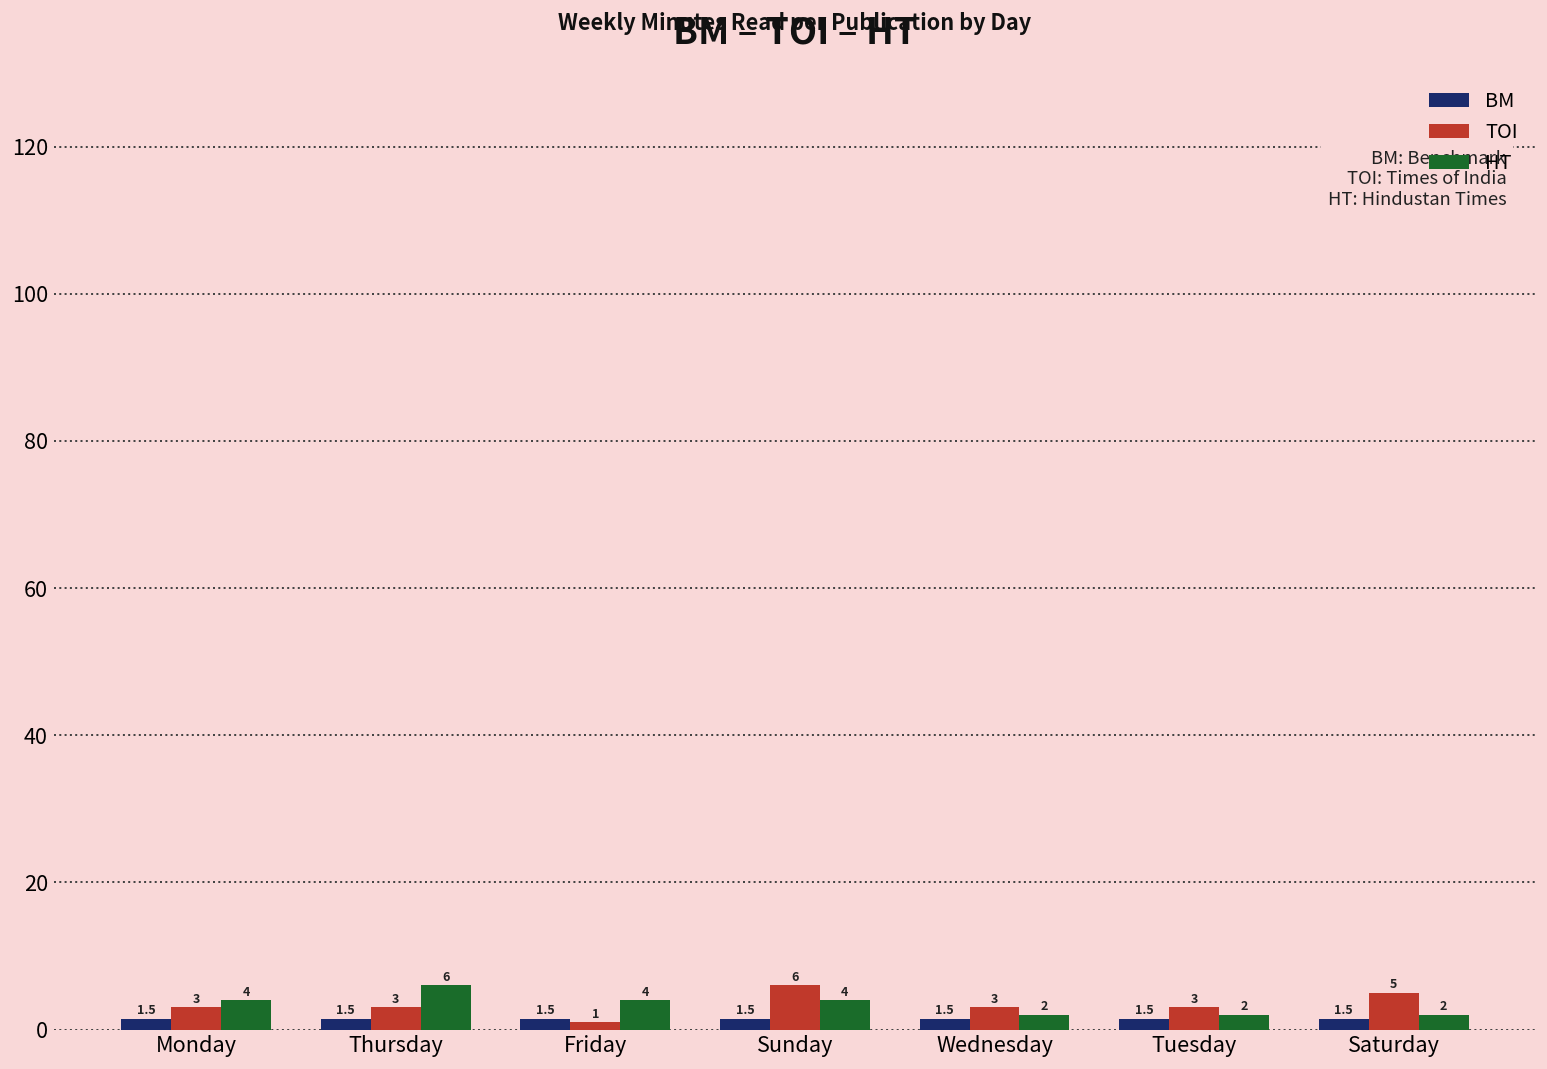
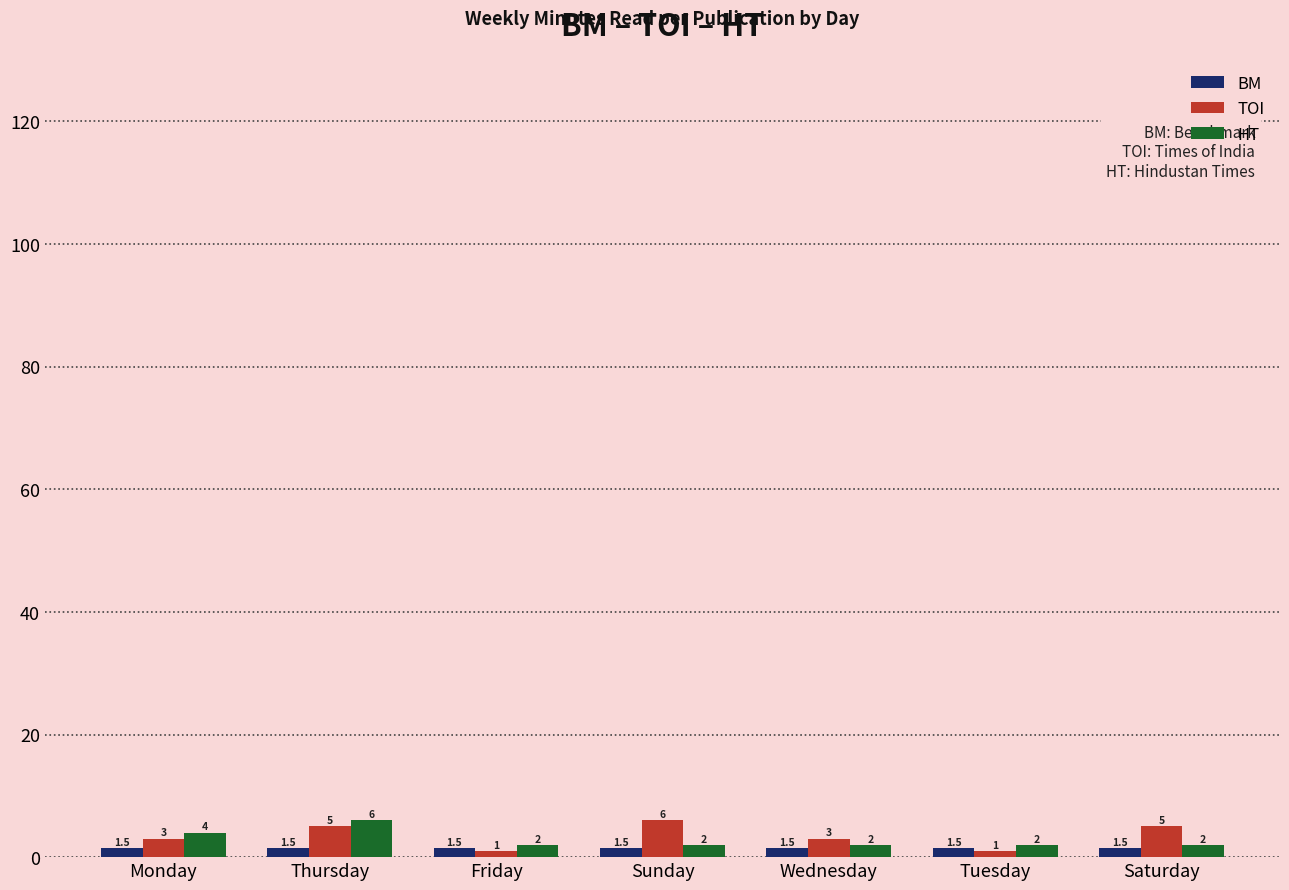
  {
    "BM": {
      "Monday": 1.5,
      "Thursday": 1.5,
      "Friday": 1.5,
      "Sunday": 1.5,
      "Wednesday": 1.5,
      "Tuesday": 1.5,
      "Saturday": 1.5
    },
    "TOI": {
      "Monday": 3,
-     "Thursday": 3,
+     "Thursday": 5,
      "Friday": 1,
      "Sunday": 6,
      "Wednesday": 3,
-     "Tuesday": 3,
+     "Tuesday": 1,
      "Saturday": 5
    },
    "HT": {
      "Monday": 4,
      "Thursday": 6,
-     "Friday": 4,
-     "Sunday": 4,
+     "Friday": 2,
+     "Sunday": 2,
      "Wednesday": 2,
      "Tuesday": 2,
      "Saturday": 2
    }
  }
